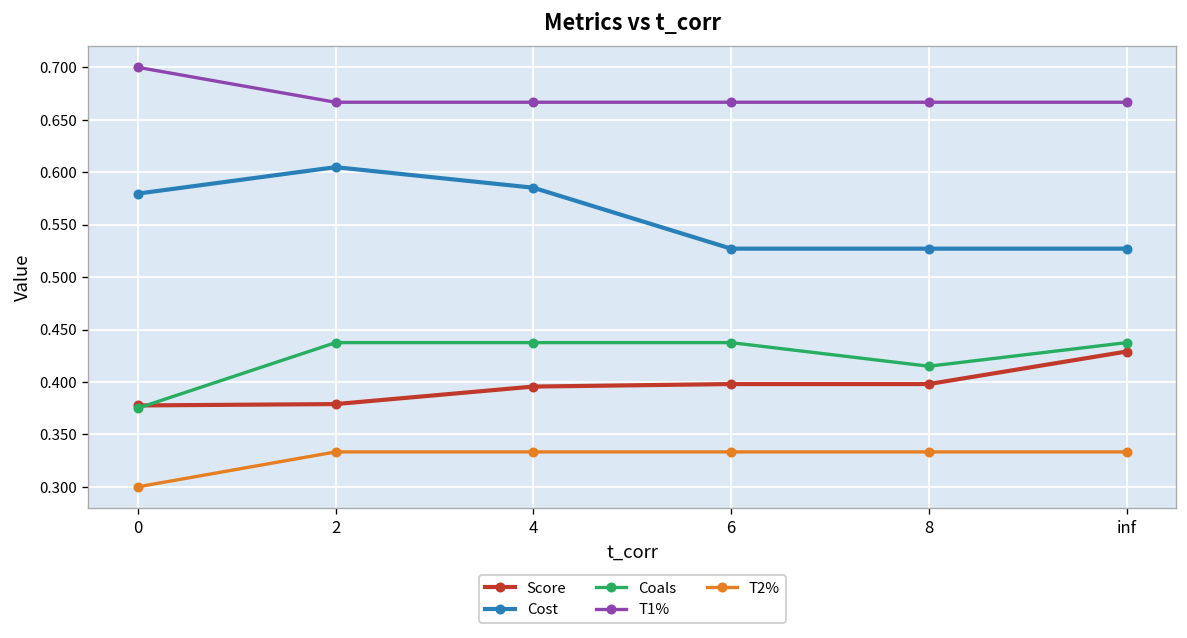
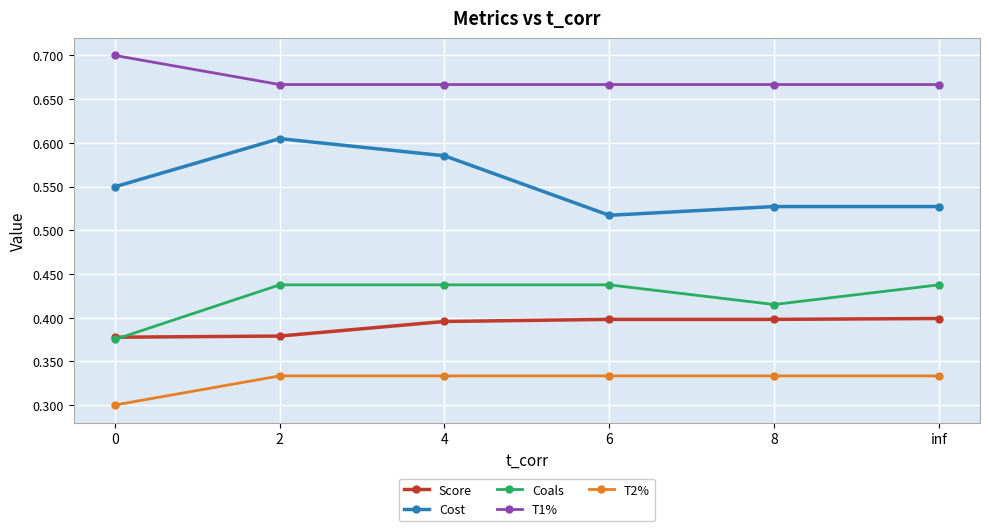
  {
    "Score": {
      "2": 0.38,
      "4": 0.40,
      "6": 0.40,
      "8": 0.40,
-     "inf": 0.43
+     "inf": 0.40
    },
    "Cost": {
-     "0": 0.58,
+     "0": 0.55,
      "2": 0.60,
      "4": 0.59,
-     "6": 0.53,
+     "6": 0.52,
      "8": 0.53,
      "inf": 0.53
    },
    "Coals": {
      "2": 0.44,
      "4": 0.44,
      "6": 0.44,
      "8": 0.42,
      "inf": 0.44
    },
    "T1%": {
      "0": 0.70,
      "2": 0.67,
      "4": 0.67,
      "6": 0.67,
      "8": 0.67,
      "inf": 0.67
    },
    "T2%": {
      "0": 0.30,
      "2": 0.33,
      "4": 0.33,
      "6": 0.33,
      "8": 0.33,
      "inf": 0.33
    }
  }
